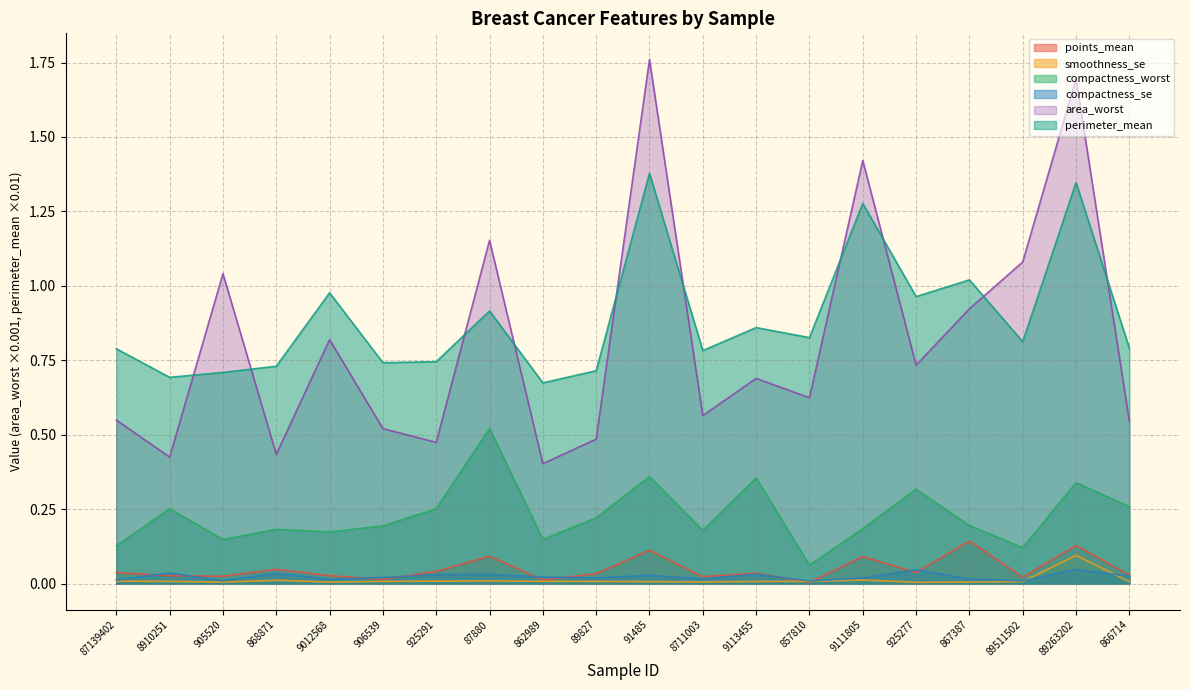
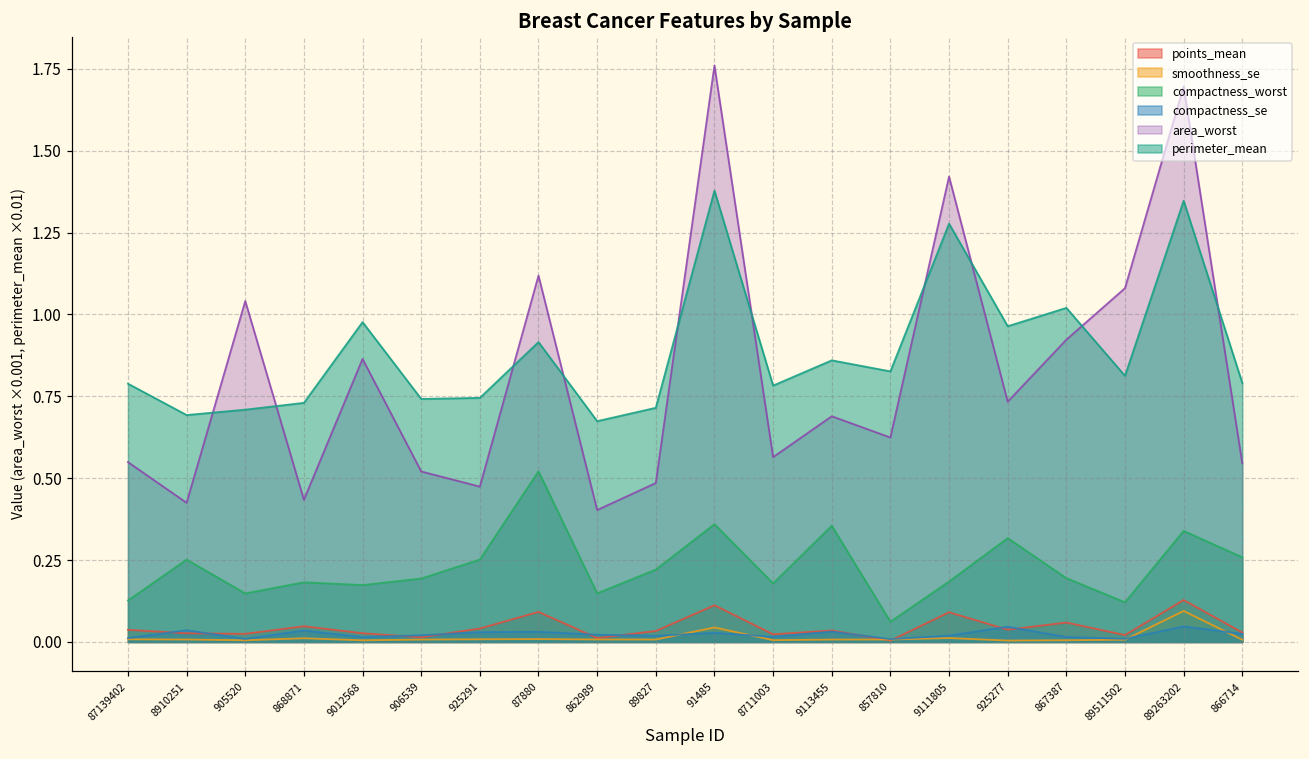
  {
    "points_mean": {
      "87139402": 0.04,
      "8910251": 0.03,
      "905520": 0.02,
      "868871": 0.05,
      "9012568": 0.03,
      "925291": 0.04,
      "87880": 0.09,
      "89827": 0.03,
      "91485": 0.11,
      "9111805": 0.09,
      "925277": 0.04,
-     "867387": 0.14,
+     "867387": 0.06,
      "89511502": 0.02,
      "89263202": 0.13
    },
    "smoothness_se": {
      "8910251": 0.01,
      "868871": 0.01,
      "9012568": 0.01,
      "925291": 0.01,
      "87880": 0.01,
      "89827": 0.01,
-     "91485": 0.01,
+     "91485": 0.04,
      "8711003": 0.01,
      "9113455": 0.01,
      "925277": 0.00,
      "867387": 0.01,
      "89263202": 0.09,
      "866714": 0.01
    },
    "area_worst": {
      "87139402": 0.55,
      "8910251": 0.42,
      "905520": 1.04,
      "868871": 0.43,
-     "9012568": 0.82,
+     "9012568": 0.86,
      "906539": 0.52,
      "925291": 0.47,
-     "87880": 1.15,
+     "87880": 1.12,
      "862989": 0.40,
      "89827": 0.49,
      "91485": 1.76,
      "8711003": 0.56,
      "9113455": 0.69,
      "857810": 0.62,
      "9111805": 1.42,
      "925277": 0.73,
      "867387": 0.92,
      "89511502": 1.08,
      "866714": 0.55
    }
  }
